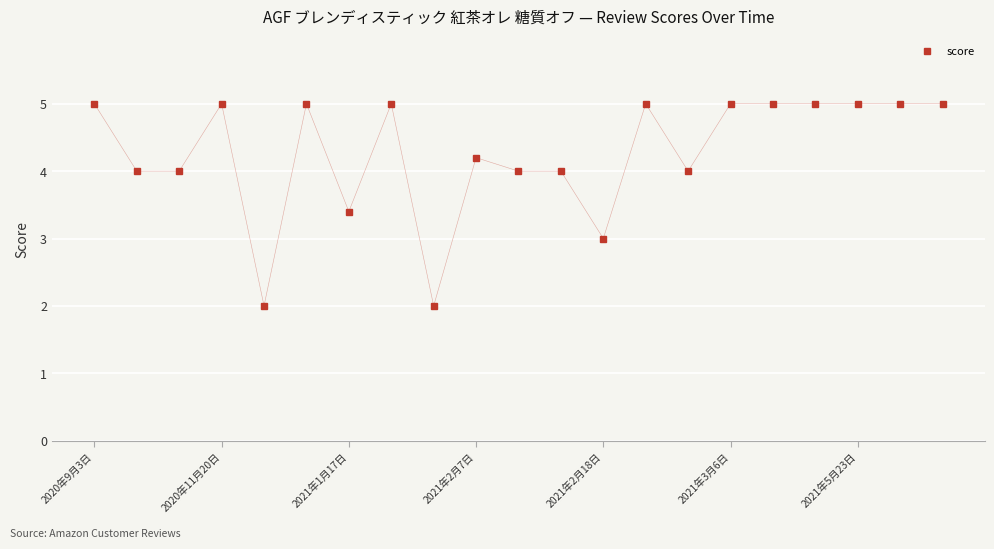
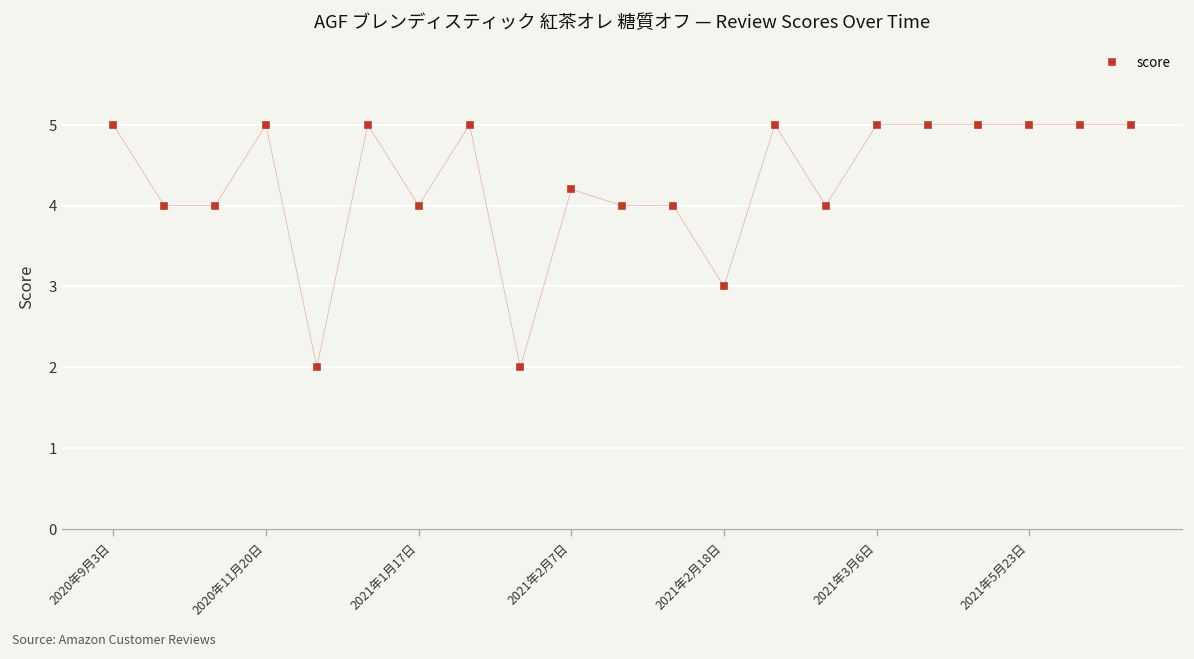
  {
    "2020年9月3日": 5.0,
    "2020年11月20日": 5.0,
-   "2021年1月17日": 3.4,
+   "2021年1月17日": 4.0,
    "2021年2月7日": 4.2,
    "2021年2月18日": 3.0,
    "2021年3月6日": 5.0,
    "2021年5月23日": 5.0
  }
